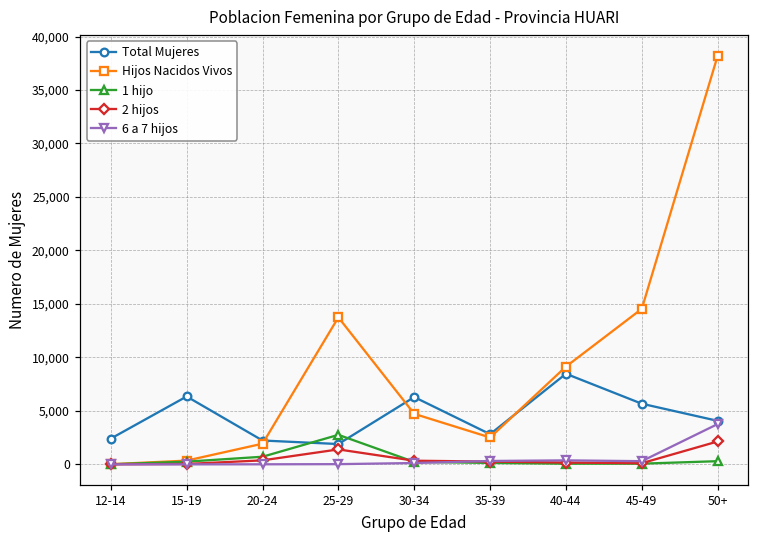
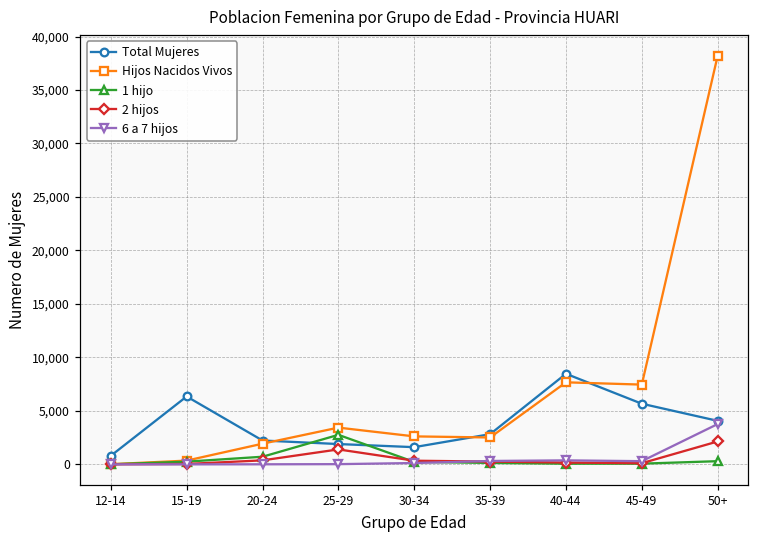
  {
    "Total Mujeres": {
-     "12-14": "2,000",
+     "12-14": "1,000",
      "15-19": "6,000",
      "20-24": "2,000",
      "25-29": "2,000",
-     "30-34": "6,000",
+     "30-34": "2,000",
      "35-39": "3,000",
      "40-44": "8,000",
      "45-49": "6,000",
      "50+": "4,000"
    },
    "Hijos Nacidos Vivos": {
      "20-24": "2,000",
-     "25-29": "14,000",
-     "30-34": "5,000",
+     "25-29": "3,000",
+     "30-34": "3,000",
      "35-39": "3,000",
-     "40-44": "9,000",
-     "45-49": "15,000",
+     "40-44": "8,000",
+     "45-49": "7,000",
      "50+": "38,000"
    },
    "1 hijo": {
      "20-24": "1,000",
      "25-29": "3,000",
      "50+": "0"
    },
    "2 hijos": {
      "20-24": "0",
      "25-29": "1,000",
      "50+": "2,000"
    },
    "6 a 7 hijos": {
      "20-24": "0",
      "25-29": "0",
      "50+": "4,000"
    }
  }
